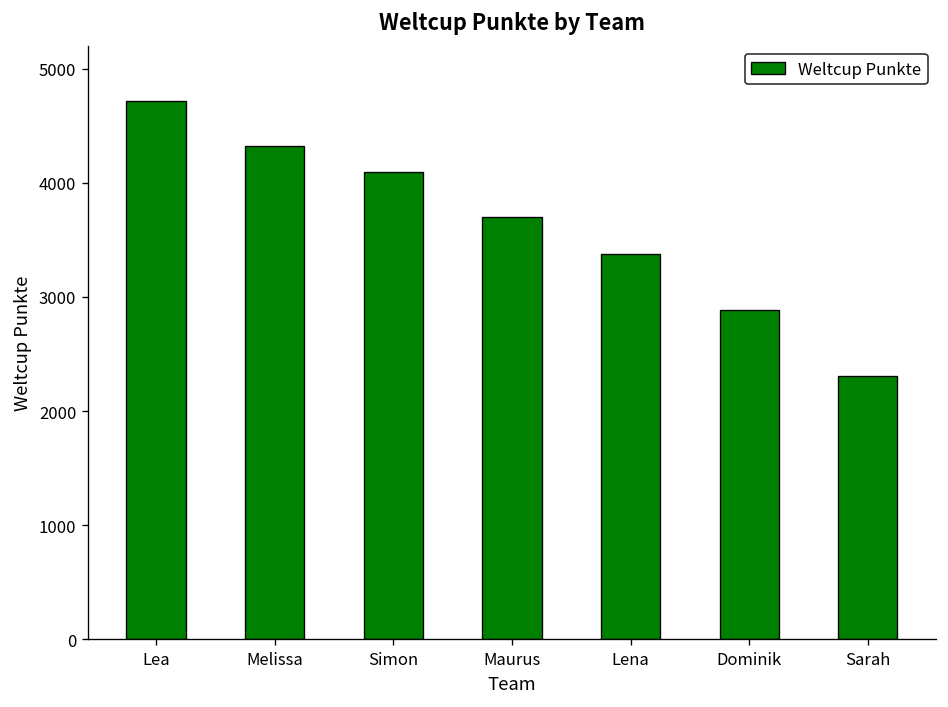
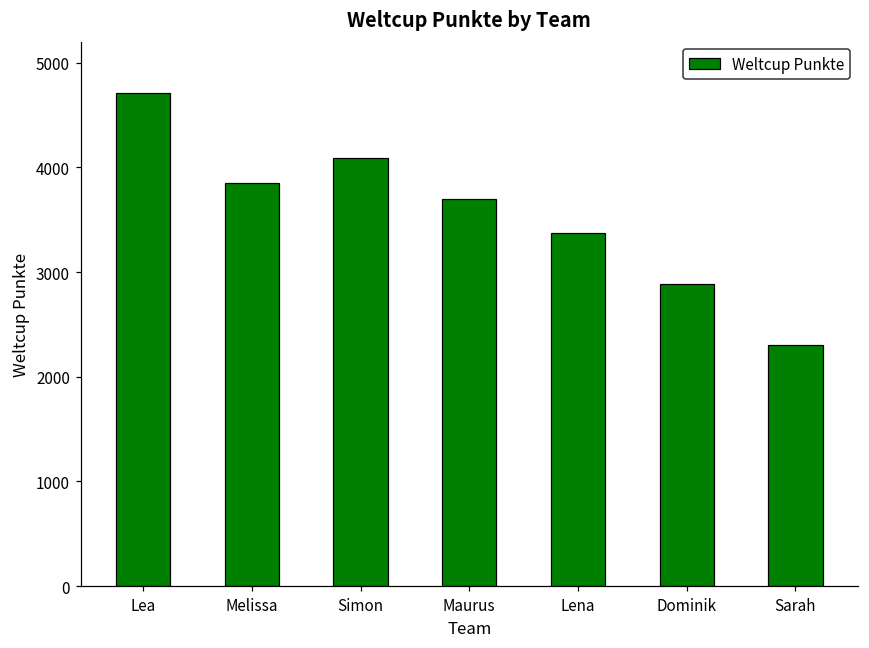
  {
    "Lea": 4700,
-   "Melissa": 4300,
+   "Melissa": 3900,
    "Simon": 4100,
    "Maurus": 3700,
    "Lena": 3400,
    "Dominik": 2900,
    "Sarah": 2300
  }
